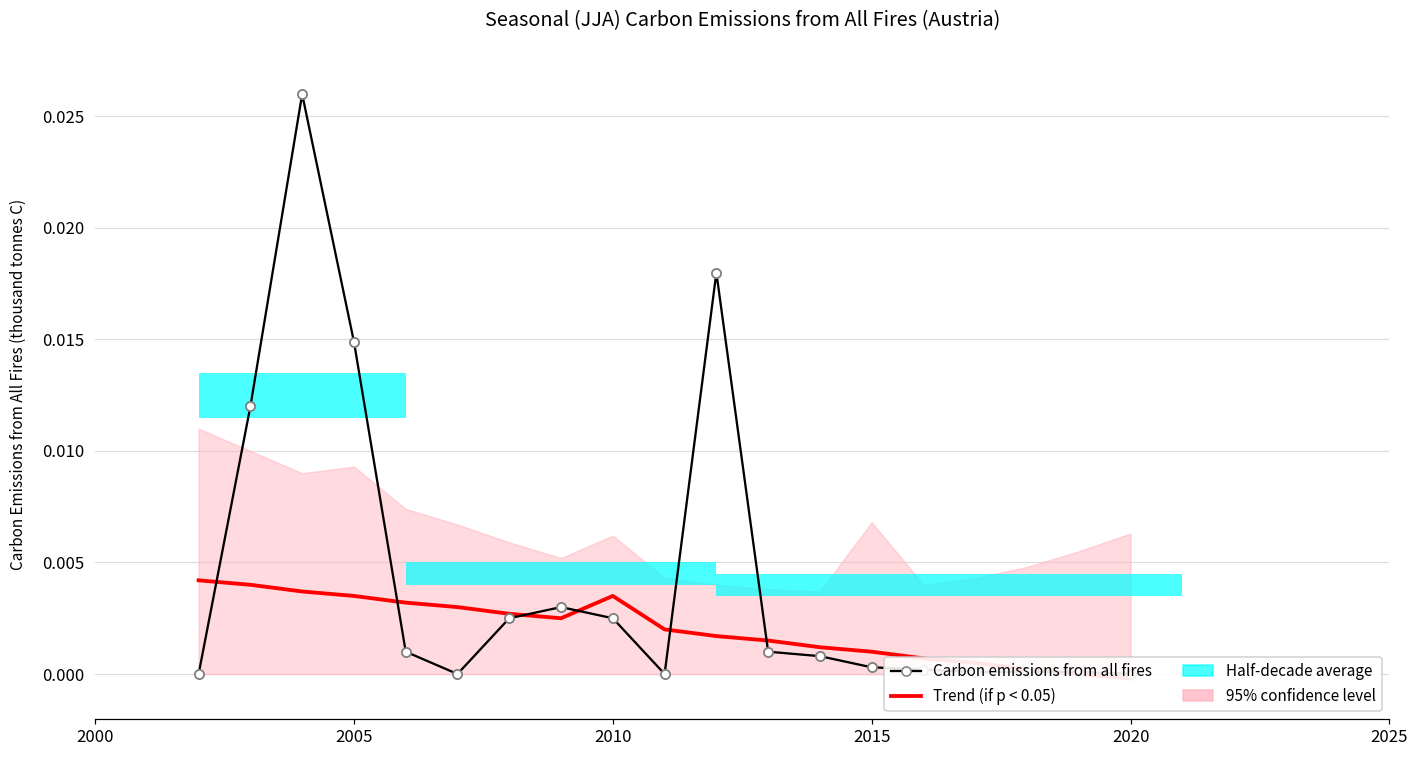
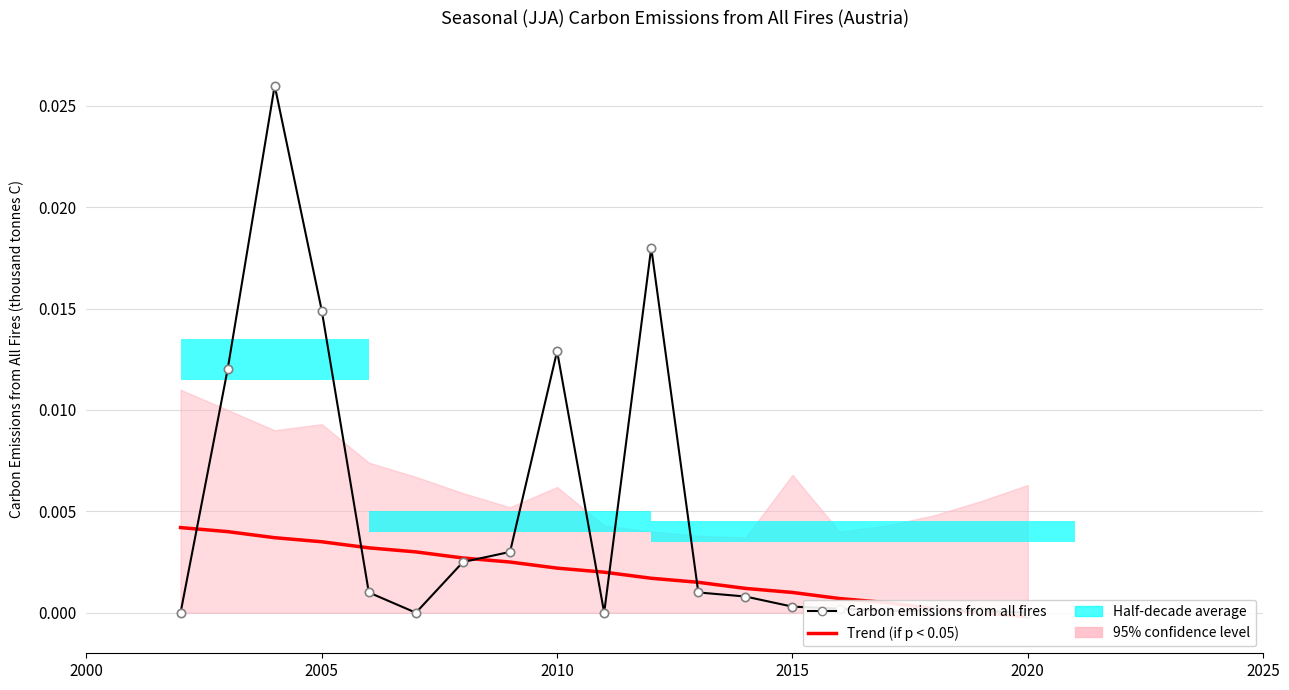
  {
    "Trend (if p < 0.05)": {
      "2005": 0.0035,
-     "2010": 0.0035,
+     "2010": 0.0022,
      "2015": 0.0010
    },
    "95% confidence level": {
      "2005": 0.0093,
      "2010": 0.0062,
      "2015": 0.0068,
      "2020": 0.0063
    },
    "Carbon emissions from all fires": {
      "2005": 0.0149,
-     "2010": 0.0025,
+     "2010": 0.0129,
      "2015": 0.0003
    }
  }
